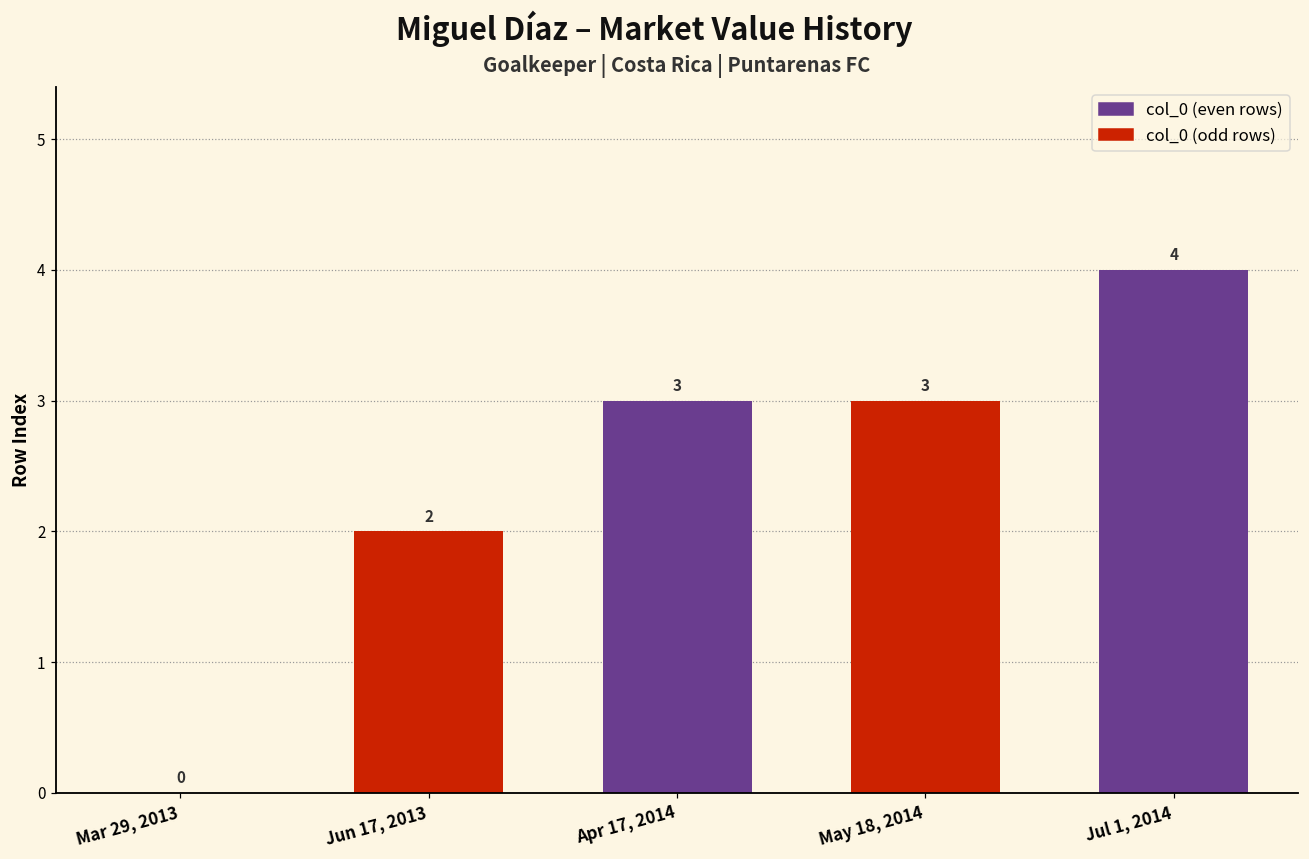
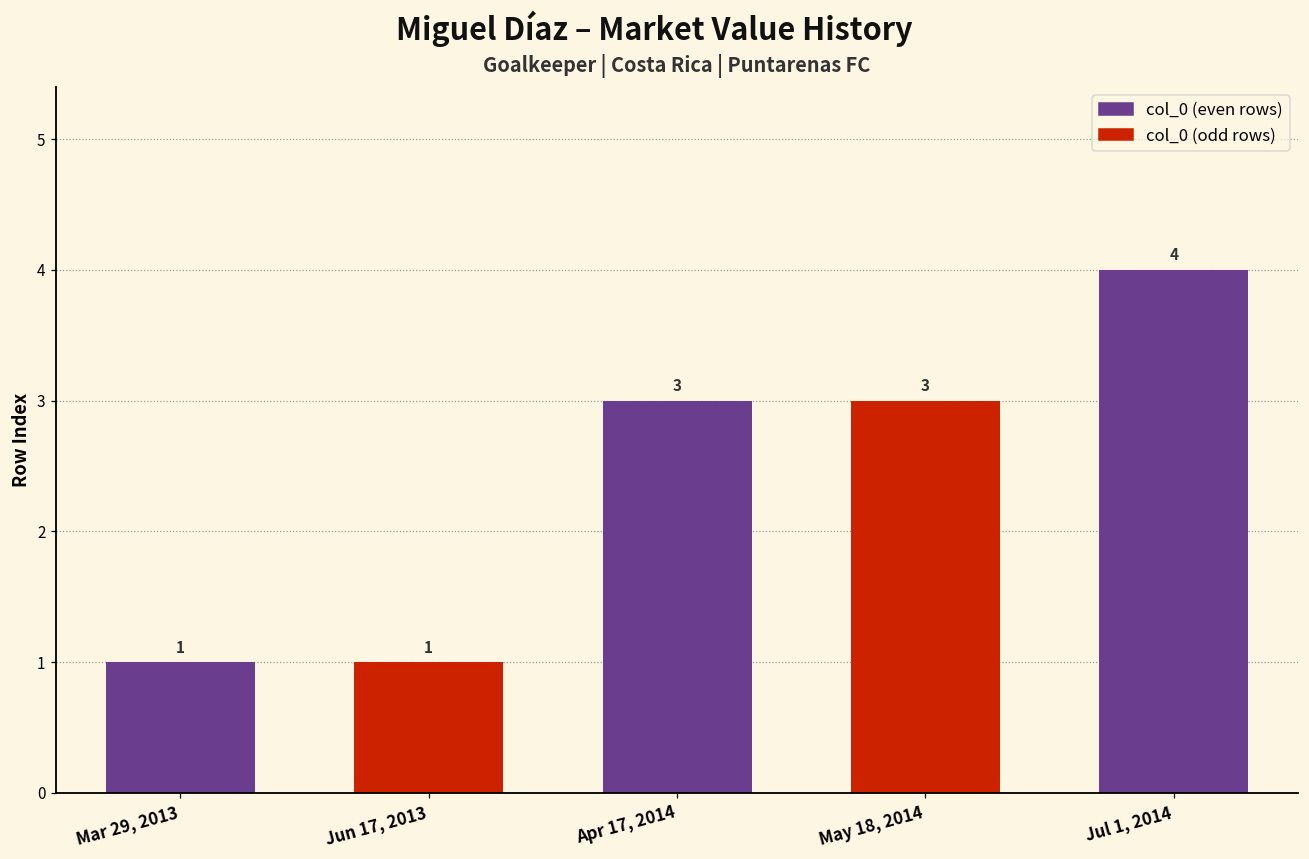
  {
-   "Mar 29, 2013": 0,
-   "Jun 17, 2013": 2,
+   "Mar 29, 2013": 1,
+   "Jun 17, 2013": 1,
    "Apr 17, 2014": 3,
    "May 18, 2014": 3,
    "Jul 1, 2014": 4
  }
